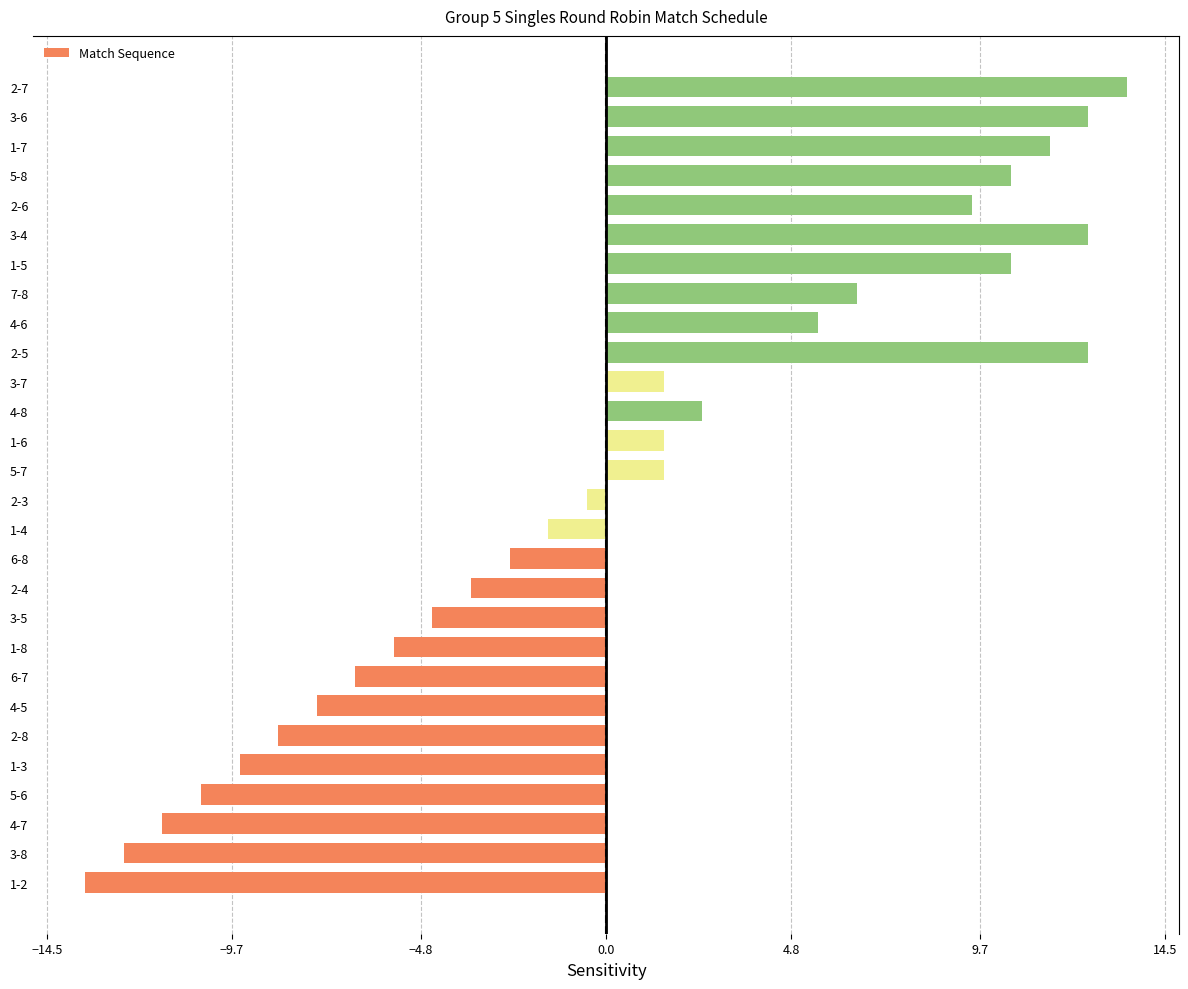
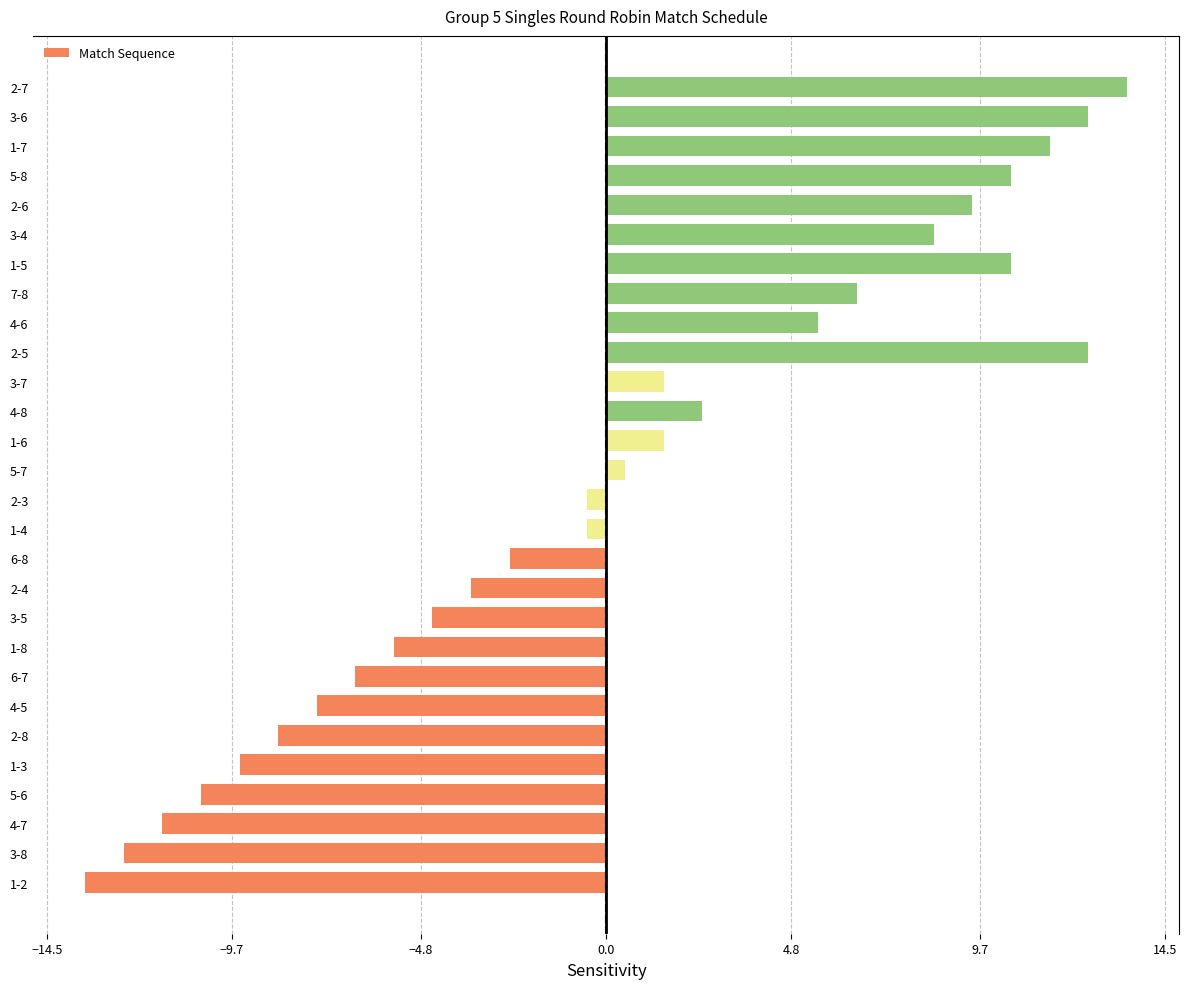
  {
    "2-7": 13.5,
    "3-6": 12.5,
    "1-7": 11.5,
    "5-8": 10.5,
    "2-6": 9.5,
-   "3-4": 12.5,
+   "3-4": 8.5,
    "1-5": 10.5,
    "7-8": 6.5,
    "4-6": 5.5,
    "2-5": 12.5,
    "3-7": 1.5,
    "4-8": 2.5,
    "1-6": 1.5,
-   "5-7": 1.5,
+   "5-7": 0.5,
    "2-3": -0.5,
-   "1-4": -1.5,
+   "1-4": -0.5,
    "6-8": -2.5,
    "2-4": -3.5,
    "3-5": -4.5,
    "1-8": -5.5,
    "6-7": -6.5,
    "4-5": -7.5,
    "2-8": -8.5,
    "1-3": -9.5,
    "5-6": -10.5,
    "4-7": -11.5,
    "3-8": -12.5,
    "1-2": -13.5
  }
